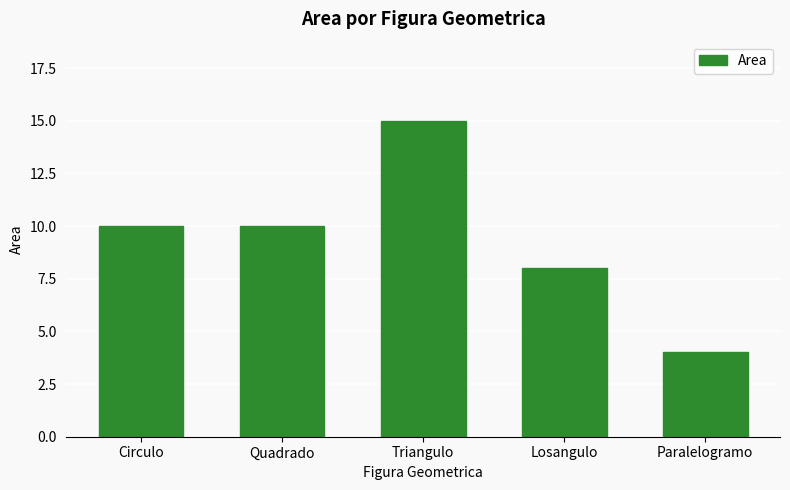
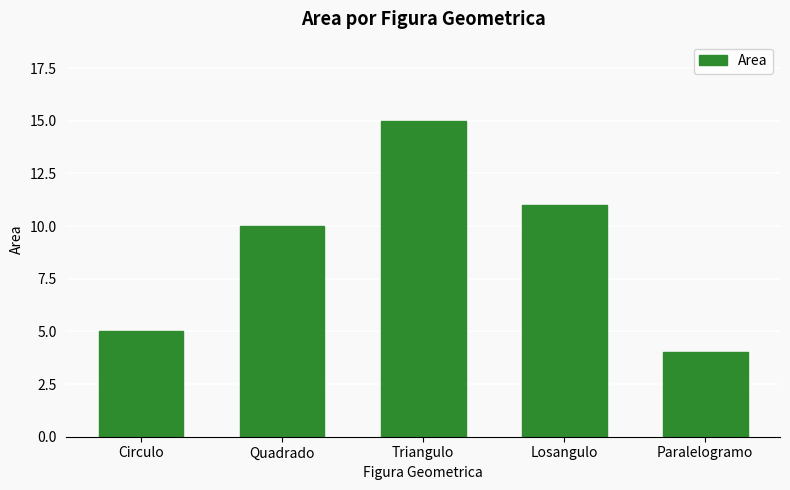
  {
-   "Circulo": 10,
+   "Circulo": 5,
    "Quadrado": 10,
    "Triangulo": 15,
-   "Losangulo": 8,
+   "Losangulo": 11,
    "Paralelogramo": 4
  }
